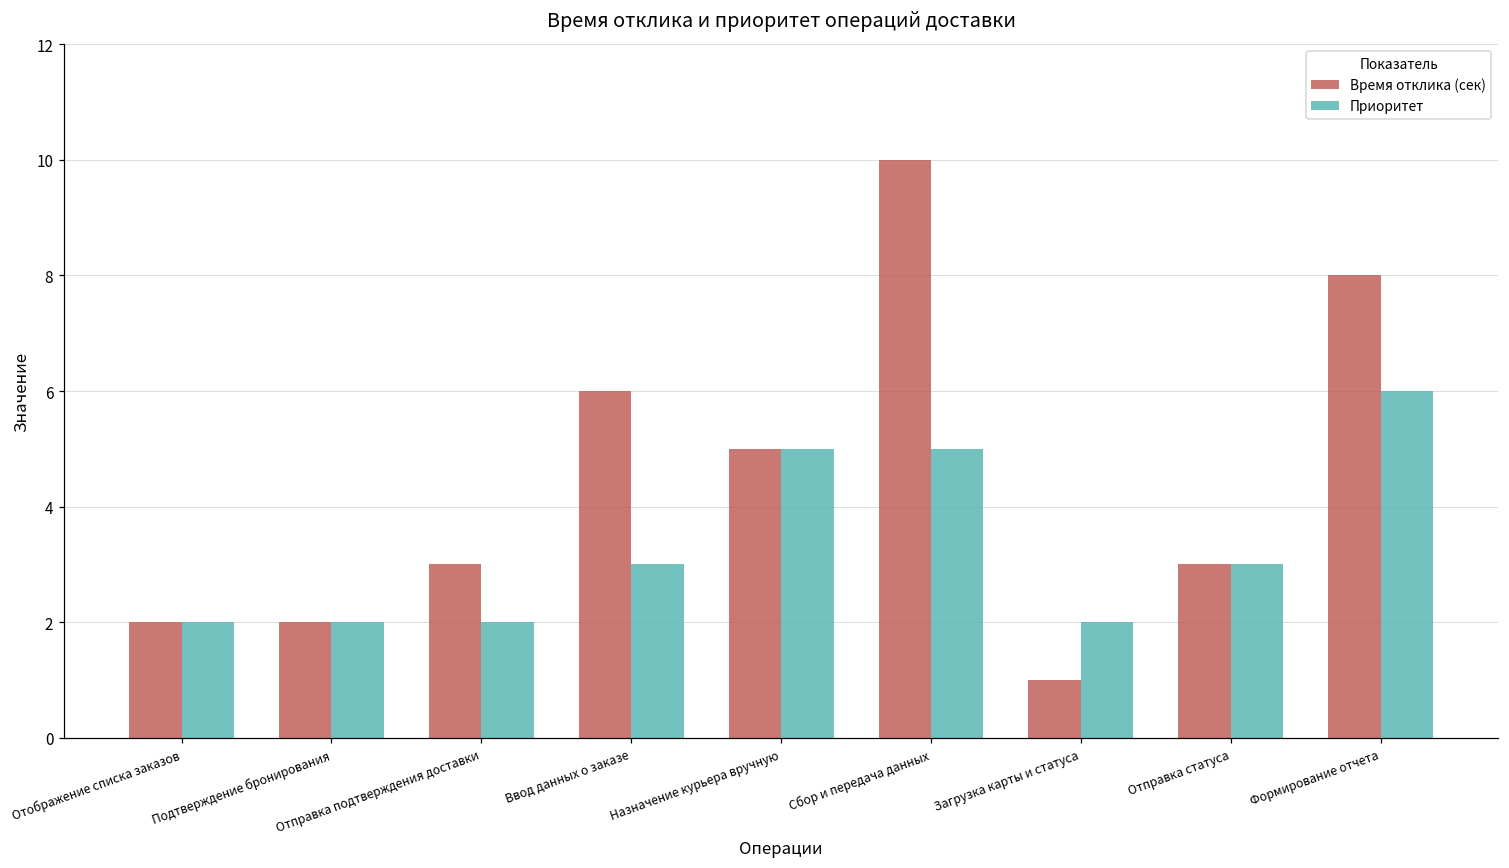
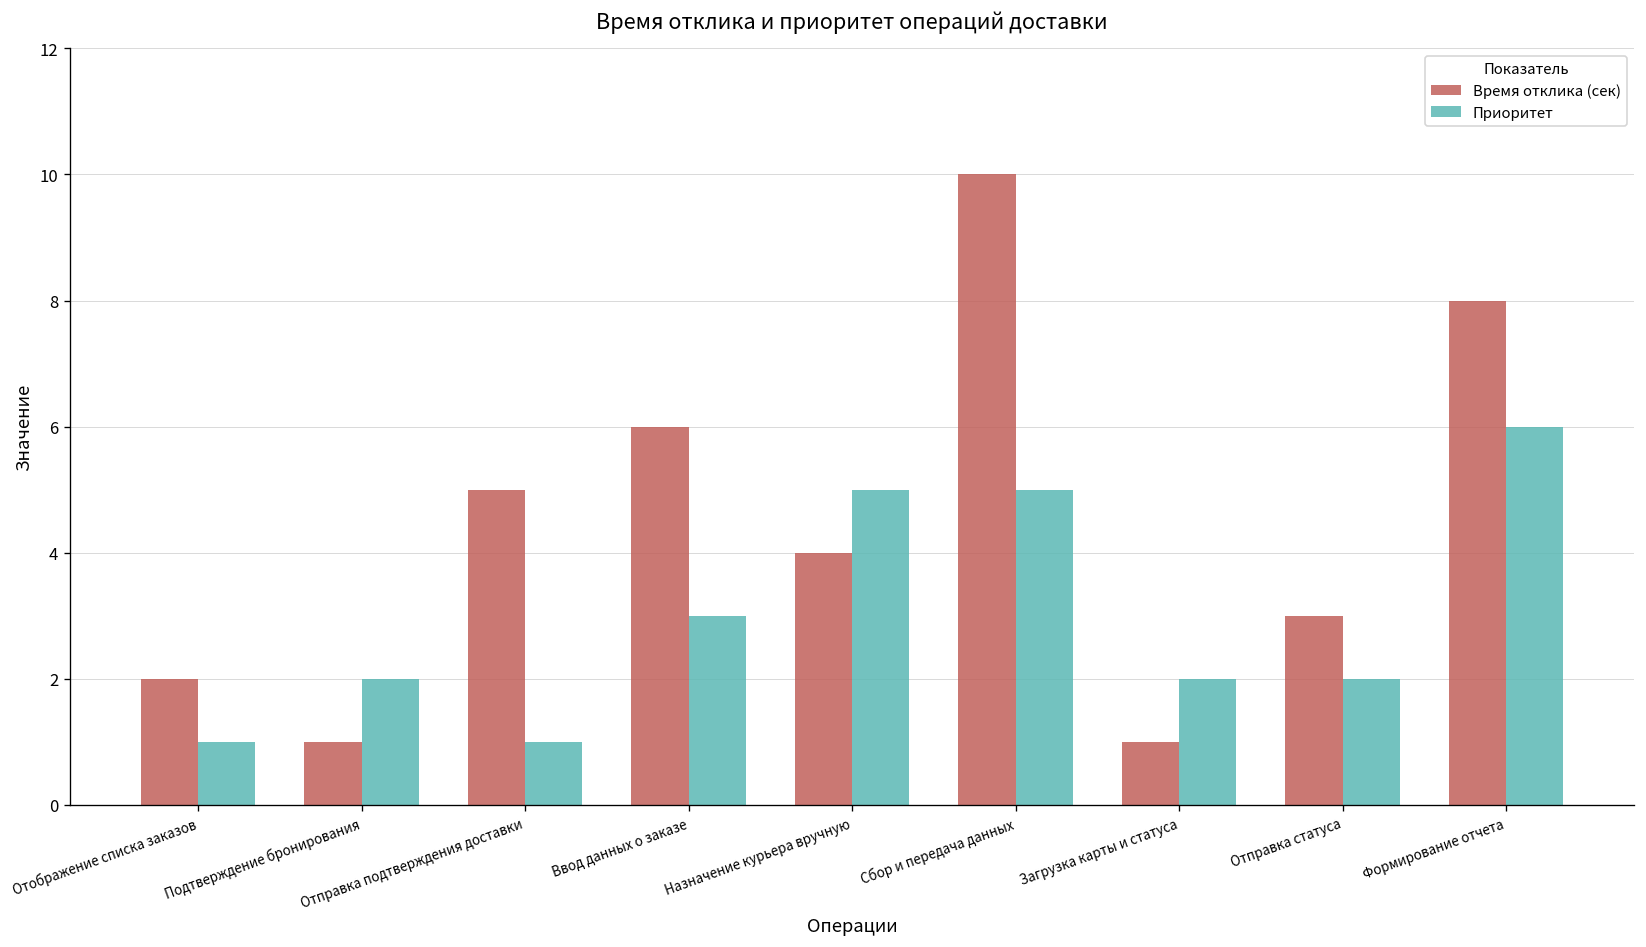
  {
    "Время отклика (сек)": {
      "Отображение списка заказов": 2,
-     "Подтверждение бронирования": 2,
-     "Отправка подтверждения доставки": 3,
+     "Подтверждение бронирования": 1,
+     "Отправка подтверждения доставки": 5,
      "Ввод данных о заказе": 6,
-     "Назначение курьера вручную": 5,
+     "Назначение курьера вручную": 4,
      "Сбор и передача данных": 10,
      "Загрузка карты и статуса": 1,
      "Отправка статуса": 3,
      "Формирование отчета": 8
    },
    "Приоритет": {
-     "Отображение списка заказов": 2,
+     "Отображение списка заказов": 1,
      "Подтверждение бронирования": 2,
-     "Отправка подтверждения доставки": 2,
+     "Отправка подтверждения доставки": 1,
      "Ввод данных о заказе": 3,
      "Назначение курьера вручную": 5,
      "Сбор и передача данных": 5,
      "Загрузка карты и статуса": 2,
-     "Отправка статуса": 3,
+     "Отправка статуса": 2,
      "Формирование отчета": 6
    }
  }
